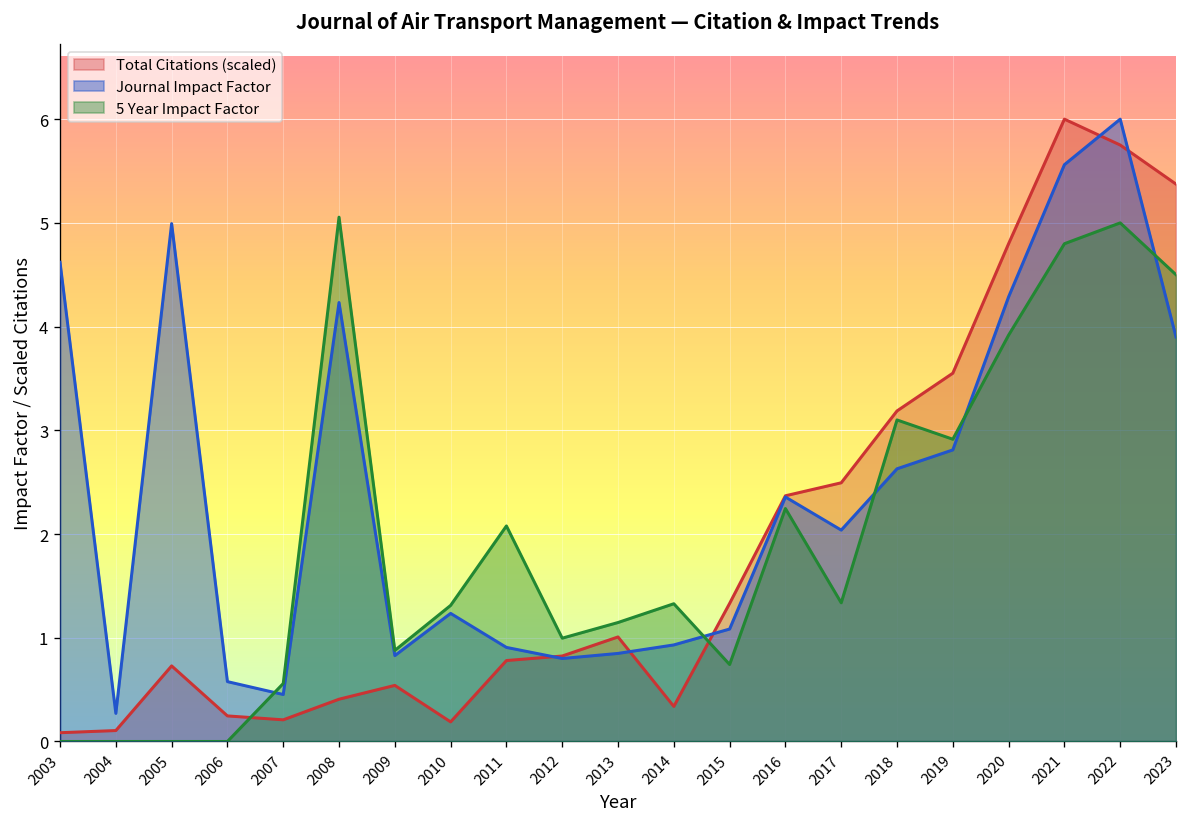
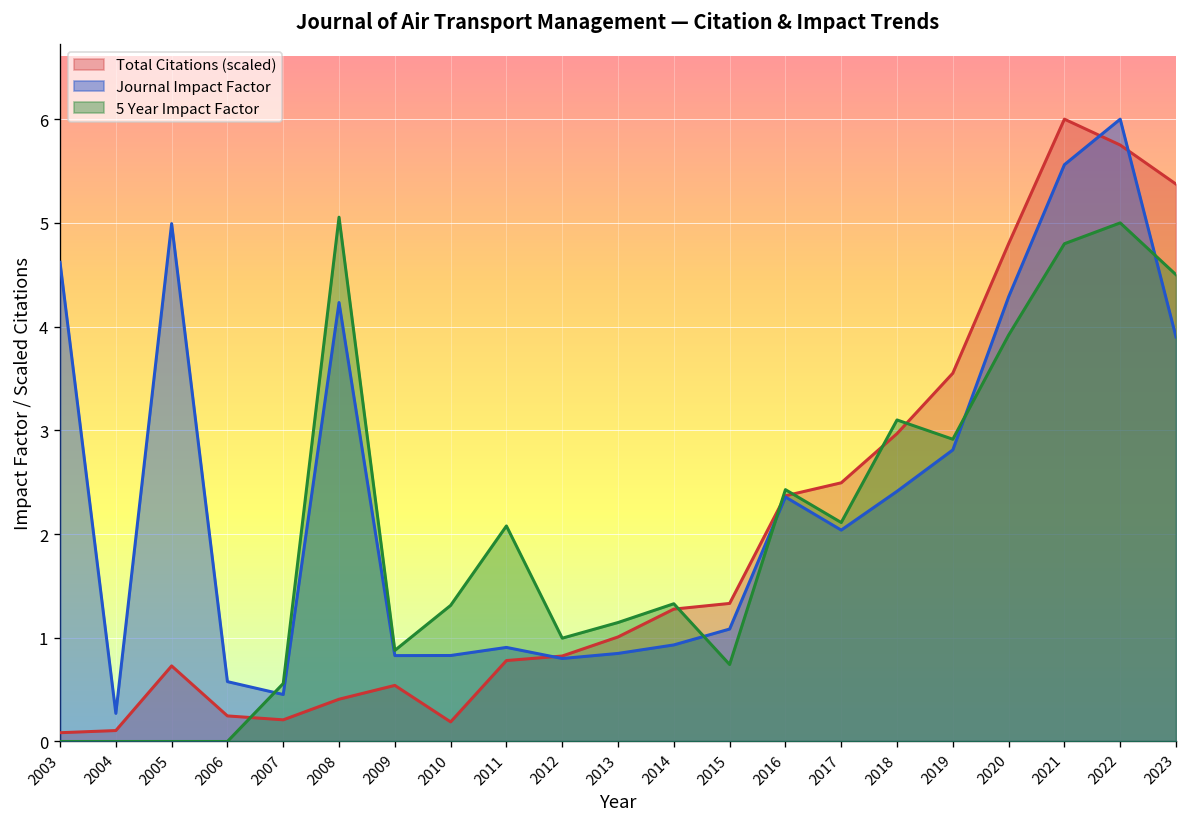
  {
    "Total Citations (scaled)": {
      "2003": 0.1,
      "2004": 0.1,
      "2005": 0.7,
      "2006": 0.2,
      "2007": 0.2,
      "2008": 0.4,
      "2009": 0.5,
      "2010": 0.2,
      "2011": 0.8,
      "2013": 1.0,
-     "2014": 0.3,
+     "2014": 1.3,
      "2015": 1.3,
      "2017": 2.5,
-     "2018": 3.2,
+     "2018": 3.0,
      "2019": 3.6,
      "2020": 4.8,
      "2021": 6.0,
      "2022": 5.8,
      "2023": 5.4
    },
    "Journal Impact Factor": {
      "2003": 4.6,
      "2004": 0.3,
      "2005": 5.0,
      "2006": 0.6,
      "2007": 0.5,
      "2008": 4.2,
      "2009": 0.8,
-     "2010": 1.2,
+     "2010": 0.8,
      "2011": 0.9,
      "2013": 0.8,
      "2014": 0.9,
      "2015": 1.1,
      "2017": 2.0,
-     "2018": 2.6,
+     "2018": 2.4,
      "2019": 2.8,
      "2020": 4.3,
      "2021": 5.6,
      "2022": 6.0,
      "2023": 3.9
    },
    "5 Year Impact Factor": {
      "2003": 0.0,
      "2004": 0.0,
      "2005": 0.0,
      "2006": 0.0,
      "2007": 0.6,
      "2008": 5.1,
      "2009": 0.9,
      "2010": 1.3,
      "2011": 2.1,
      "2012": 1.0,
      "2013": 1.1,
      "2014": 1.3,
      "2015": 0.7,
-     "2016": 2.2,
-     "2017": 1.3,
+     "2016": 2.4,
+     "2017": 2.1,
      "2018": 3.1,
      "2019": 2.9,
      "2020": 3.9,
      "2021": 4.8,
      "2022": 5.0,
      "2023": 4.5
    }
  }
